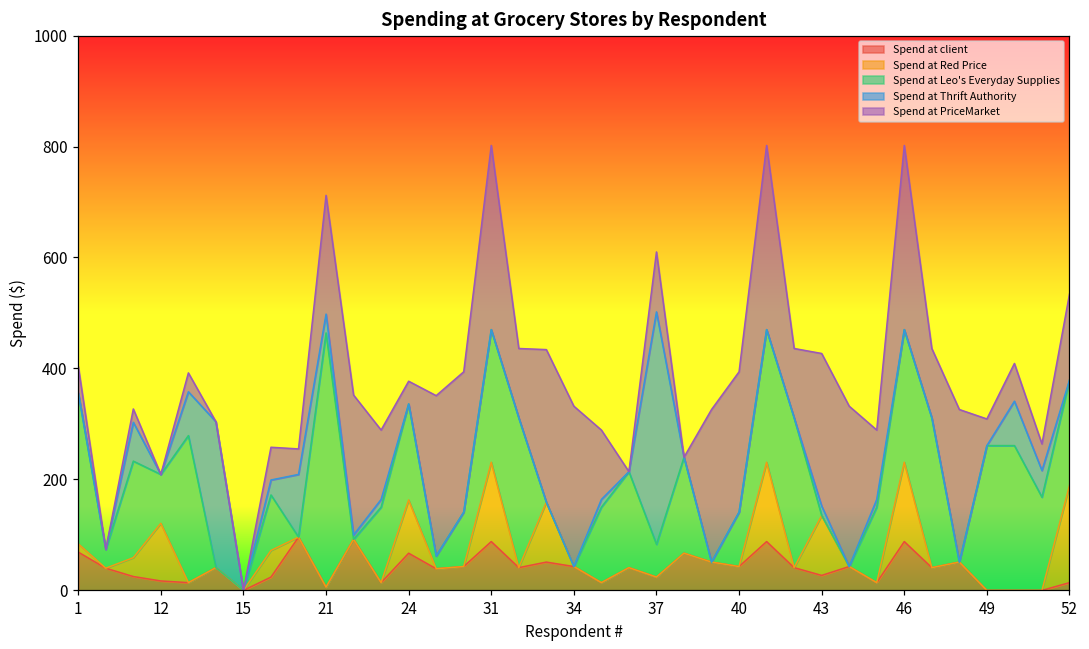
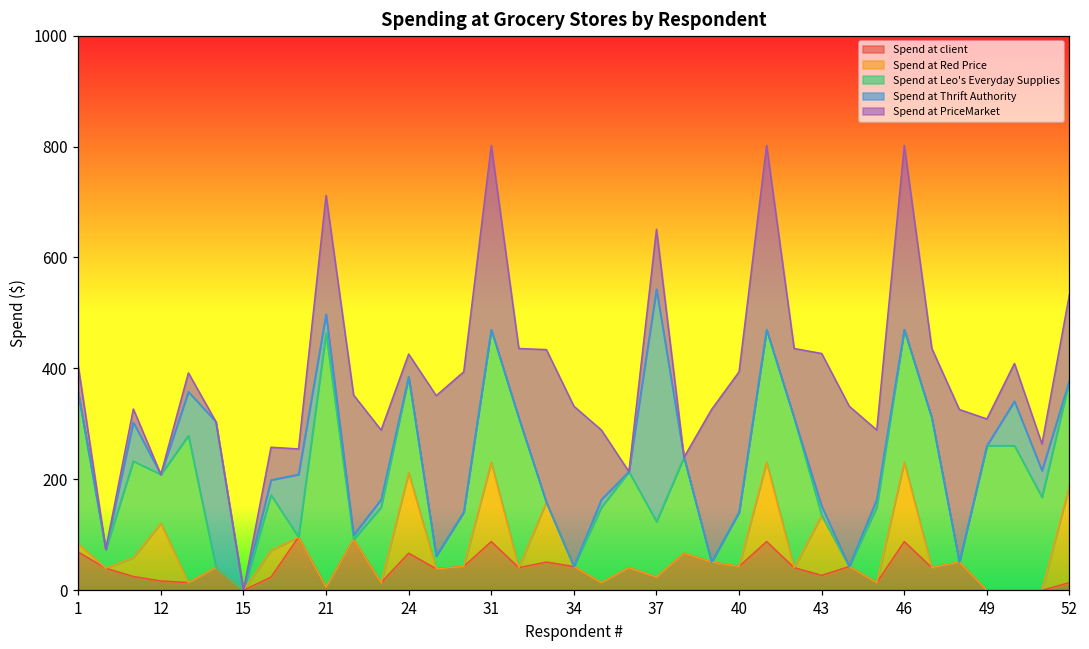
  {
    "Spend at client": {
      "12": 20,
      "24": 70,
      "43": 30,
      "46": 90,
      "52": 10
    },
    "Spend at Red Price": {
      "12": 100,
-     "24": 100,
+     "24": 150,
      "46": 140,
      "52": 180
    },
    "Spend at Leo's Everyday Supplies": {
      "21": 460,
-     "37": 60
+     "37": 100
    },
    "Spend at Thrift Authority": {
      "21": 30,
      "37": 420,
      "43": 20
    },
    "Spend at PriceMarket": {
      "21": 210,
      "24": 40,
      "37": 110,
      "40": 250,
      "43": 280,
      "46": 330,
      "49": 50,
      "52": 160
    }
  }
